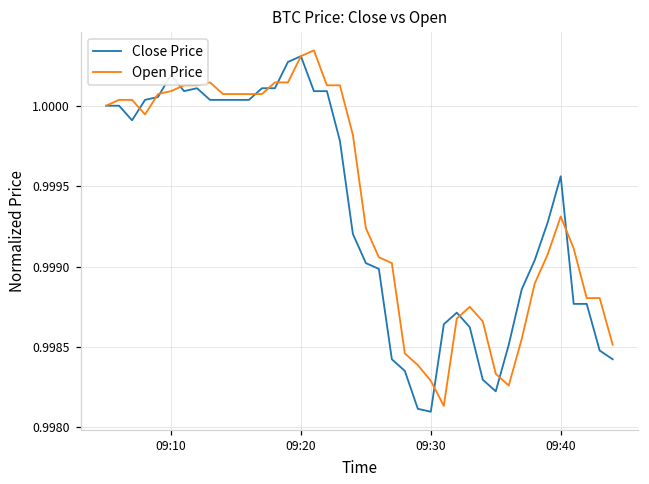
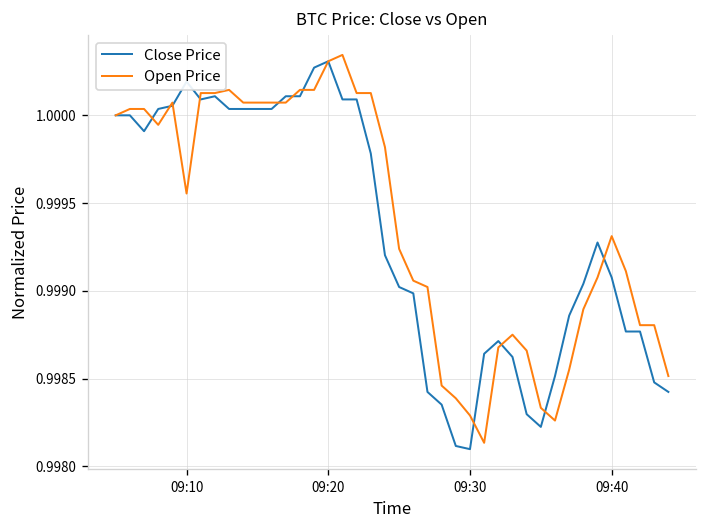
  {
    "Close Price": {
      "09:30": 0.99810,
-     "09:40": 0.99956
+     "09:40": 0.99908
    },
    "Open Price": {
-     "09:10": 1.00009,
+     "09:10": 0.99955,
      "09:30": 0.99829,
      "09:40": 0.99931
    }
  }
